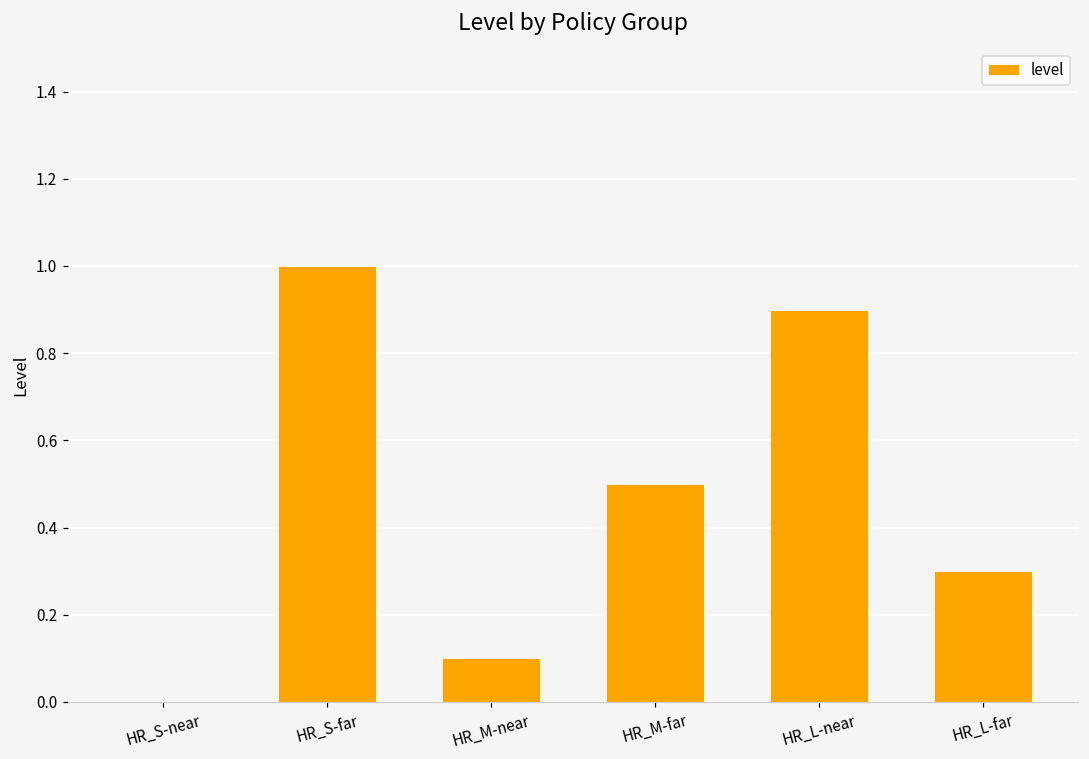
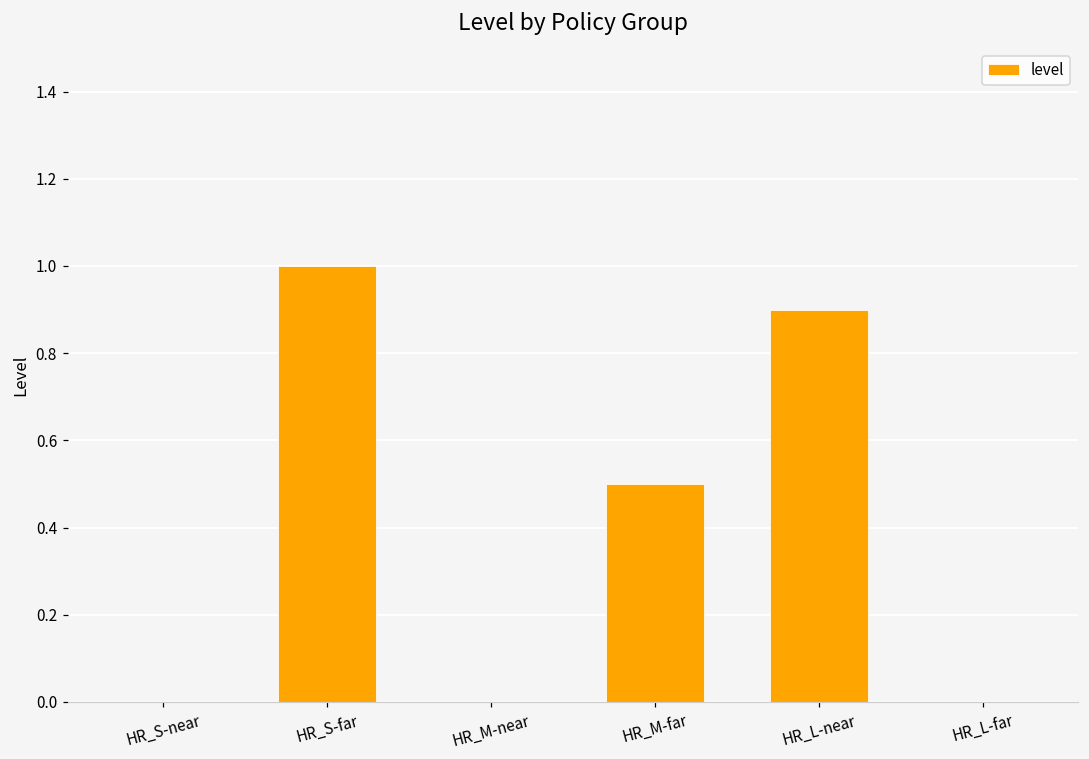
  {
    "HR_S-near": 0.0,
    "HR_S-far": 1.0,
-   "HR_M-near": 0.1,
+   "HR_M-near": 0.0,
    "HR_M-far": 0.5,
    "HR_L-near": 0.9,
-   "HR_L-far": 0.3
+   "HR_L-far": 0.0
  }
